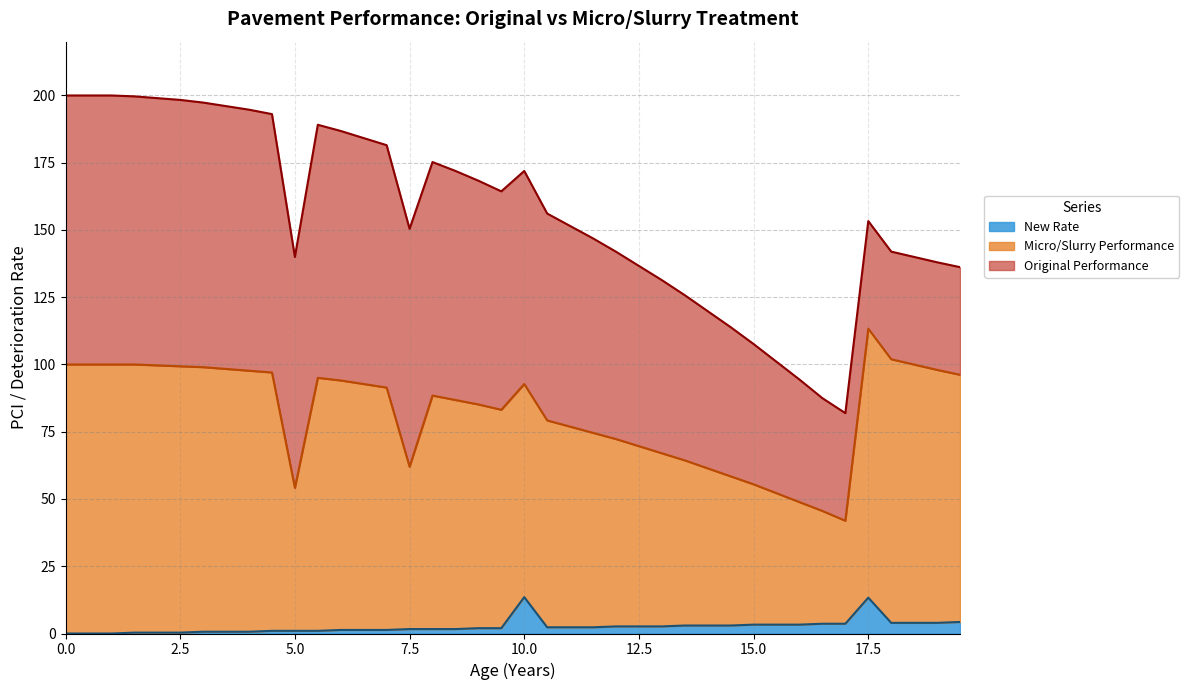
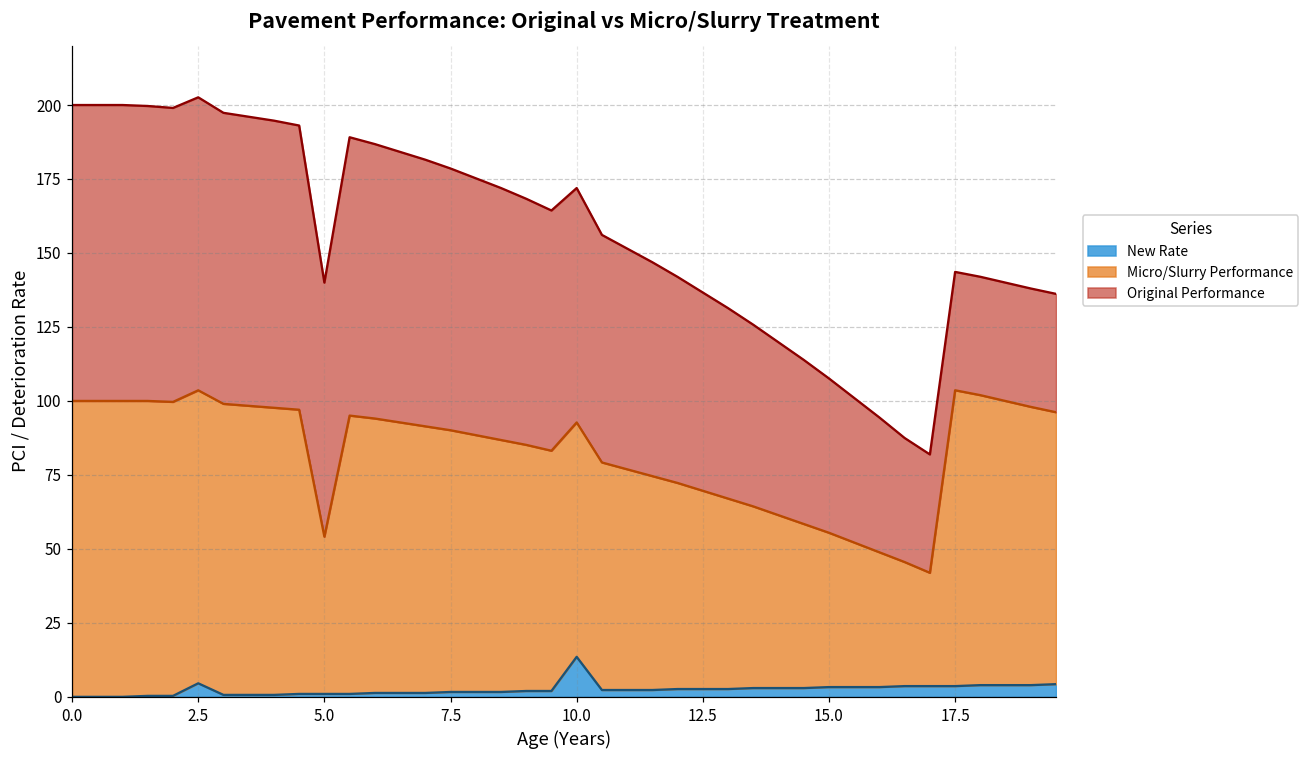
  {
    "New Rate": {
      "0.0": 0,
-     "2.5": 0,
+     "2.5": 5,
      "5.0": 1,
      "7.5": 2,
      "10.0": 14,
      "12.5": 3,
      "15.0": 3,
-     "17.5": 13
+     "17.5": 4
    },
    "Micro/Slurry Performance": {
      "0.0": 100,
      "2.5": 99,
      "5.0": 53,
-     "7.5": 60,
+     "7.5": 88,
      "10.0": 79,
      "12.5": 67,
      "15.0": 52,
      "17.5": 100
    },
    "Original Performance": {
      "0.0": 100,
      "2.5": 99,
      "5.0": 86,
      "7.5": 88,
      "10.0": 79,
      "12.5": 67,
      "15.0": 52,
      "17.5": 40
    }
  }
